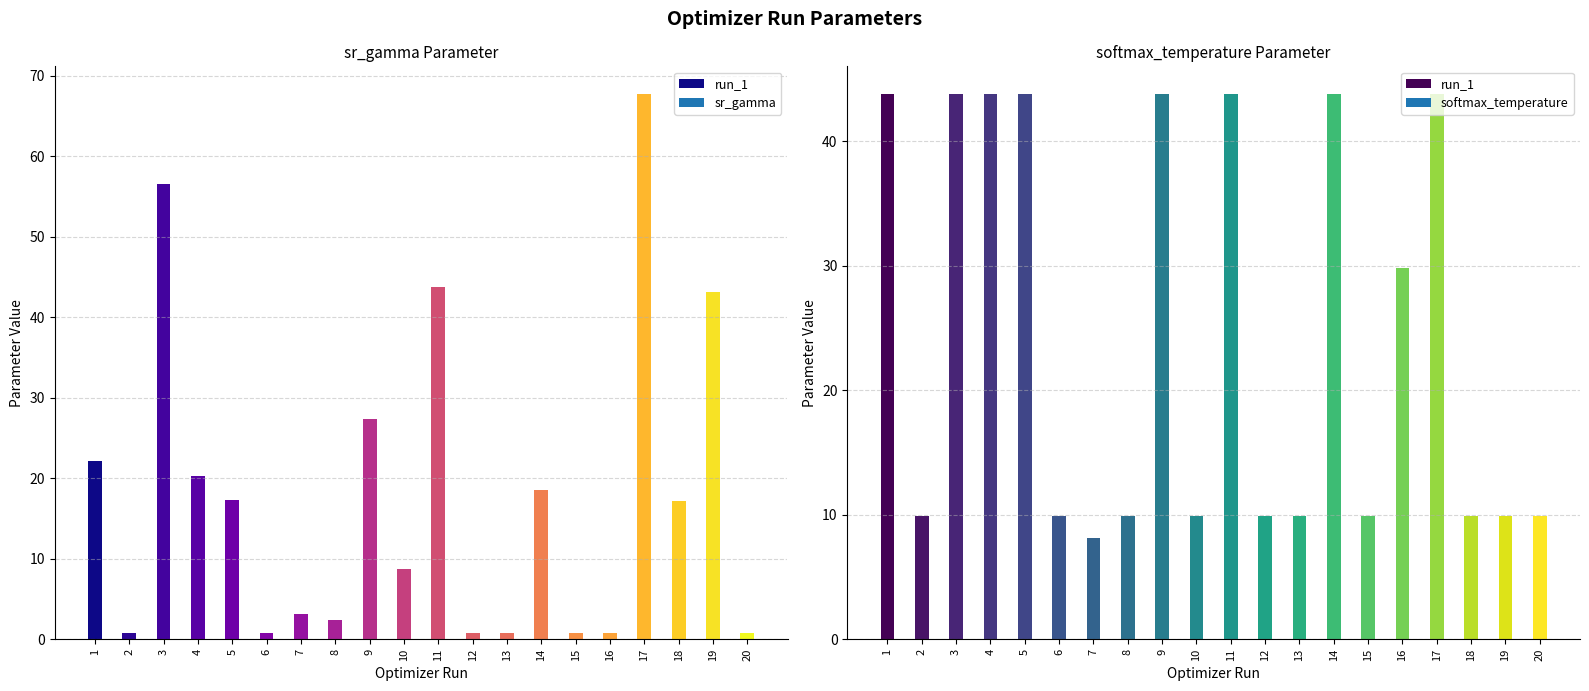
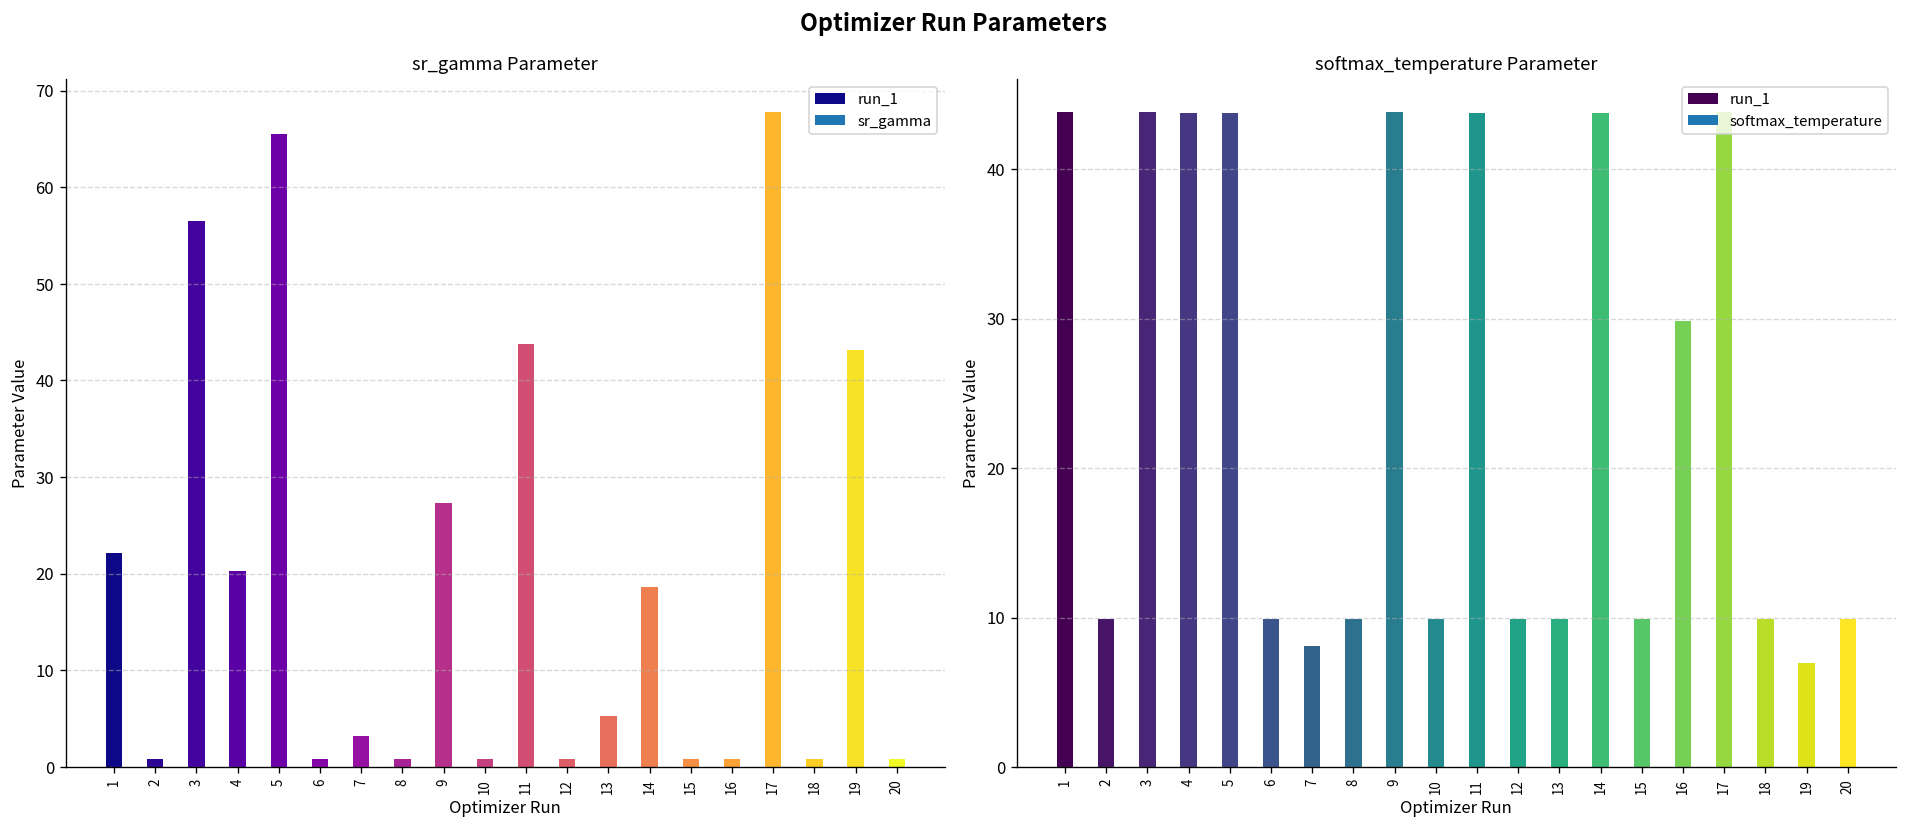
  {
    "sr_gamma Parameter": {
      "1": 22,
      "2": 1,
      "3": 56,
      "4": 20,
-     "5": 17,
+     "5": 65,
      "6": 1,
      "7": 3,
-     "8": 2,
+     "8": 1,
      "9": 27,
-     "10": 9,
+     "10": 1,
      "11": 44,
      "12": 1,
-     "13": 1,
+     "13": 5,
      "14": 19,
      "15": 1,
      "16": 1,
      "17": 68,
-     "18": 17,
+     "18": 1,
      "19": 43,
      "20": 1
    },
    "softmax_temperature Parameter": {
      "1": 43.8,
      "2": 9.9,
      "3": 43.8,
      "4": 43.8,
      "5": 43.8,
      "6": 9.9,
      "7": 8.1,
      "8": 9.9,
      "9": 43.8,
      "10": 9.9,
      "11": 43.8,
      "12": 9.9,
      "13": 9.9,
      "14": 43.8,
      "15": 9.9,
      "16": 29.8,
      "18": 9.9,
-     "19": 9.9,
+     "19": 7.0,
      "20": 9.9
    }
  }
